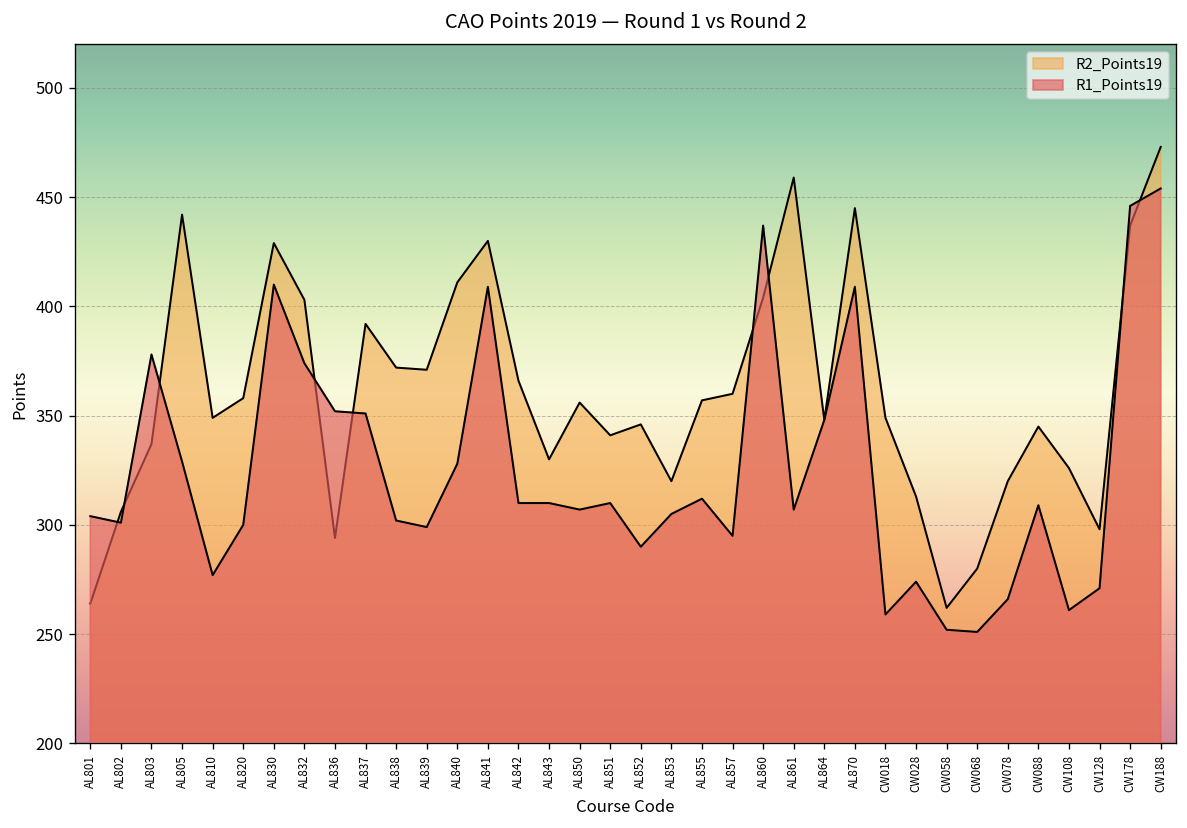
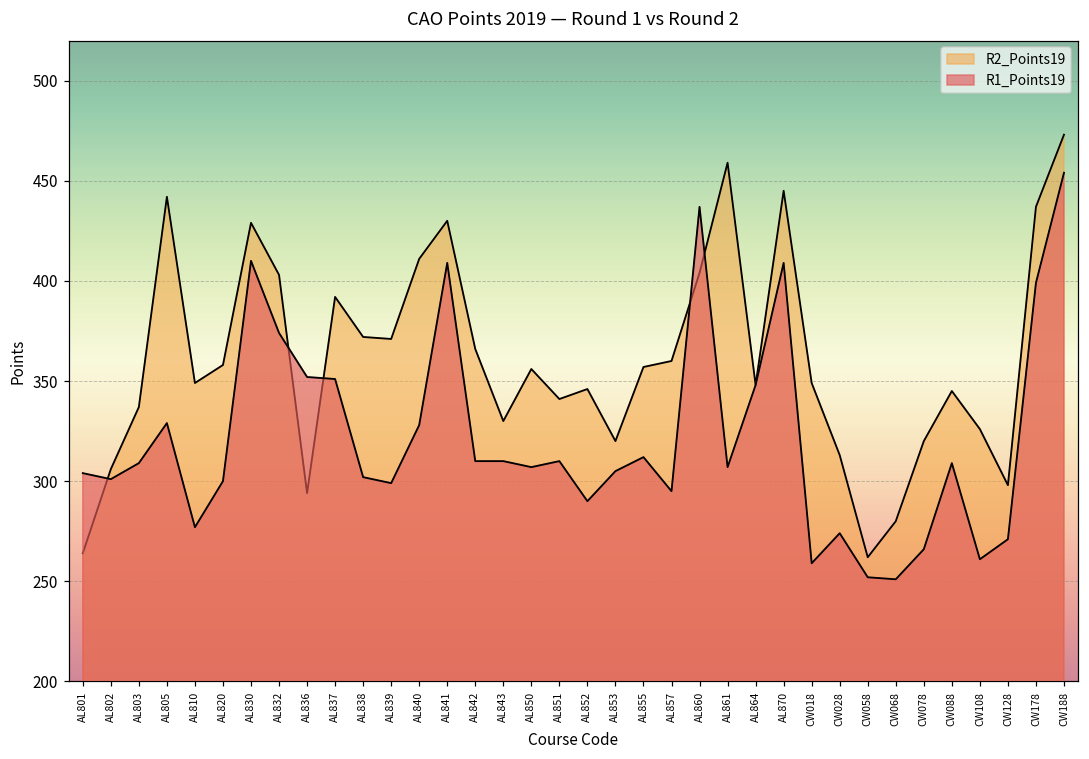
  {
    "R2_Points19": {
      "AL801": 264,
      "AL802": 306,
      "AL803": 337,
      "AL805": 442,
      "AL810": 349,
      "AL820": 358,
      "AL830": 429,
      "AL832": 403,
      "AL836": 294,
      "AL837": 392,
      "AL838": 372,
      "AL839": 371,
      "AL840": 411,
      "AL841": 430,
      "AL842": 366,
      "AL843": 330,
      "AL850": 356,
      "AL851": 341,
      "AL852": 346,
      "AL853": 320,
      "AL855": 357,
      "AL857": 360,
      "AL860": 404,
      "AL861": 459,
      "AL870": 445,
      "CW018": 349,
      "CW028": 313,
      "CW058": 262,
      "CW068": 280,
      "CW078": 320,
      "CW088": 345,
      "CW108": 326,
      "CW128": 298,
      "CW178": 437,
      "CW188": 473
    },
    "R1_Points19": {
      "AL801": 304,
      "AL802": 301,
-     "AL803": 378,
+     "AL803": 309,
      "AL805": 329,
      "AL810": 277,
      "AL820": 300,
      "AL830": 410,
      "AL832": 374,
      "AL836": 352,
      "AL837": 351,
      "AL838": 302,
      "AL839": 299,
      "AL840": 328,
      "AL841": 409,
      "AL842": 310,
      "AL843": 310,
      "AL850": 307,
      "AL851": 310,
      "AL852": 290,
      "AL853": 305,
      "AL855": 312,
      "AL857": 295,
      "AL860": 437,
      "AL861": 307,
      "AL870": 409,
      "CW018": 259,
      "CW028": 274,
      "CW058": 252,
      "CW068": 251,
      "CW078": 266,
      "CW088": 309,
      "CW108": 261,
      "CW128": 271,
-     "CW178": 446,
+     "CW178": 399,
      "CW188": 454
    }
  }
